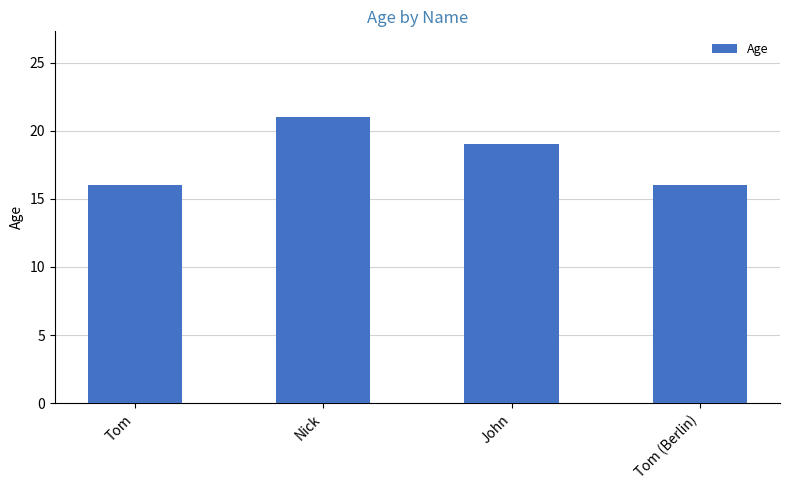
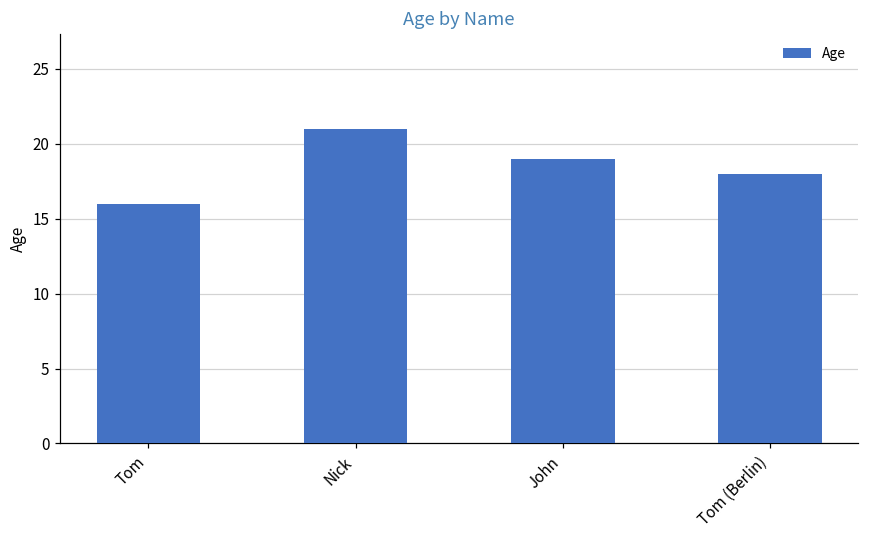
  {
    "Tom": 16,
    "Nick": 21,
    "John": 19,
-   "Tom (Berlin)": 16
+   "Tom (Berlin)": 18
  }
